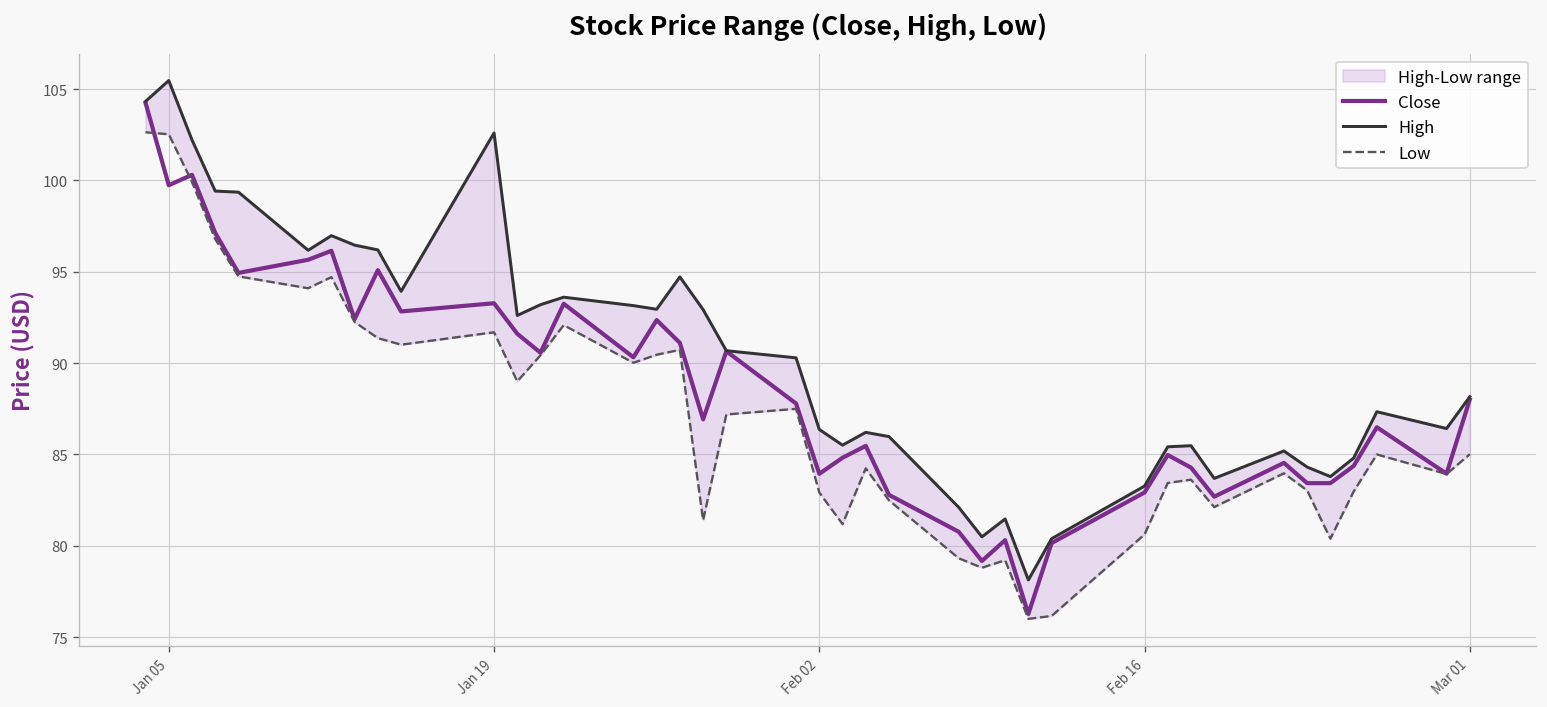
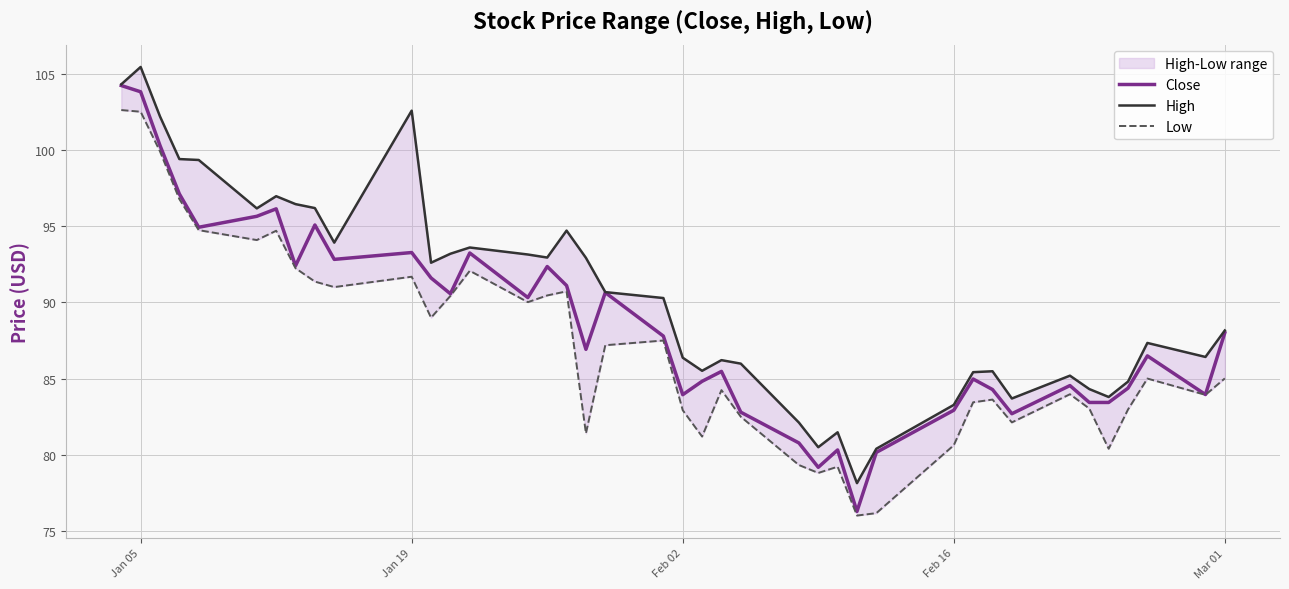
  {
    "Close": {
-     "Jan 05": 99.7,
+     "Jan 05": 103.8,
      "Jan 19": 93.3,
      "Feb 02": 83.9,
      "Feb 16": 82.9
    },
    "High-Low range": {
      "Jan 05": 105.5,
      "Jan 19": 102.6,
      "Feb 02": 86.4,
      "Feb 16": 83.3
    },
    "Low": {
      "Jan 05": 102.5,
      "Jan 19": 91.7,
      "Feb 02": 82.9,
      "Feb 16": 80.6,
      "Mar 01": 85.0
    }
  }
